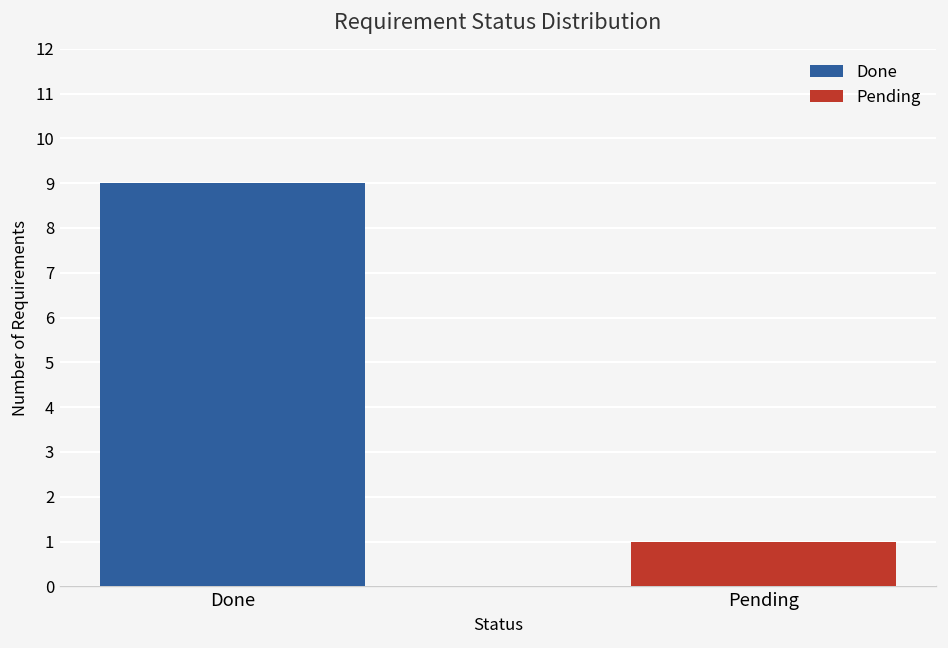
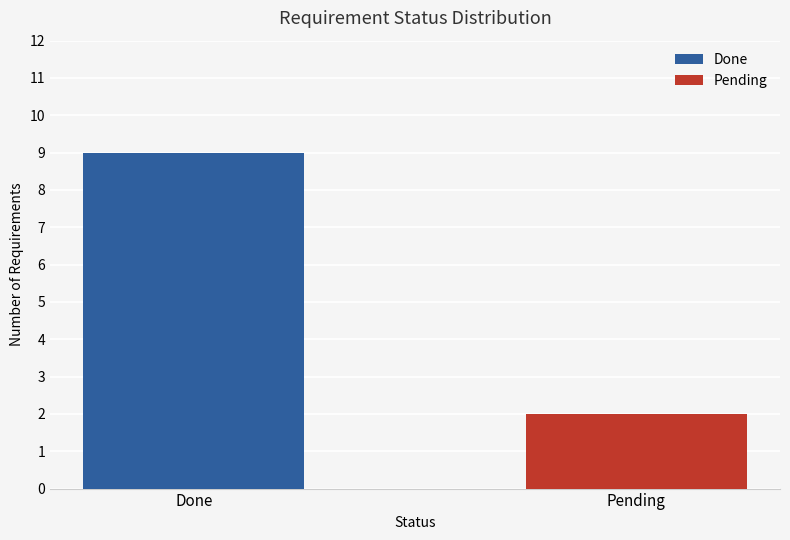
  {
    "Pending": {
-     "Pending": 1
+     "Pending": 2
    }
  }
